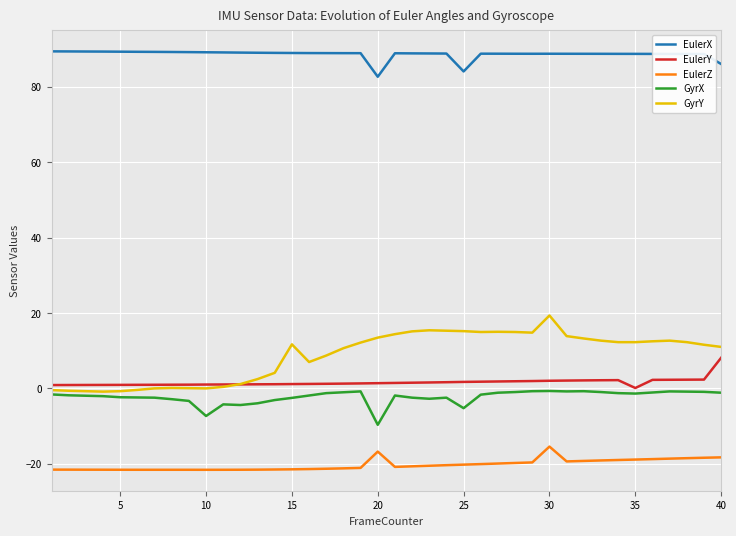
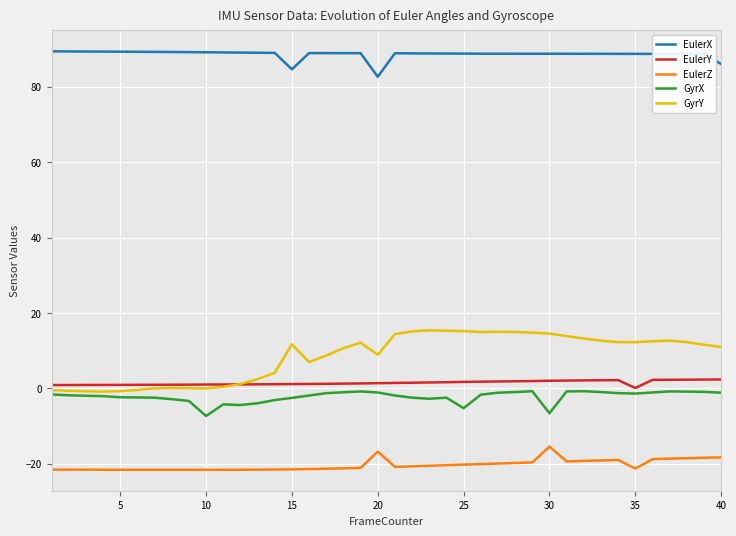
  {
    "EulerX": {
      "5": 89,
      "10": 89,
-     "15": 89,
+     "15": 85,
      "20": 83,
-     "25": 84,
+     "25": 89,
      "30": 89,
      "35": 89,
      "40": 86
    },
    "EulerY": {
      "5": 1,
      "10": 1,
      "15": 1,
      "20": 1,
      "25": 2,
      "30": 2,
      "35": 0,
-     "40": 8
+     "40": 2
    },
    "EulerZ": {
      "5": -22,
      "10": -22,
      "15": -21,
      "20": -17,
      "25": -20,
      "30": -15,
-     "35": -19,
+     "35": -21,
      "40": -18
    },
    "GyrX": {
      "5": -2,
      "10": -7,
      "15": -3,
-     "20": -10,
+     "20": -1,
      "25": -5,
-     "30": -1,
+     "30": -7,
      "35": -1,
      "40": -1
    },
    "GyrY": {
      "5": -1,
      "10": 0,
      "15": 12,
-     "20": 13,
+     "20": 9,
      "25": 15,
-     "30": 19,
+     "30": 15,
      "35": 12,
      "40": 11
    }
  }
